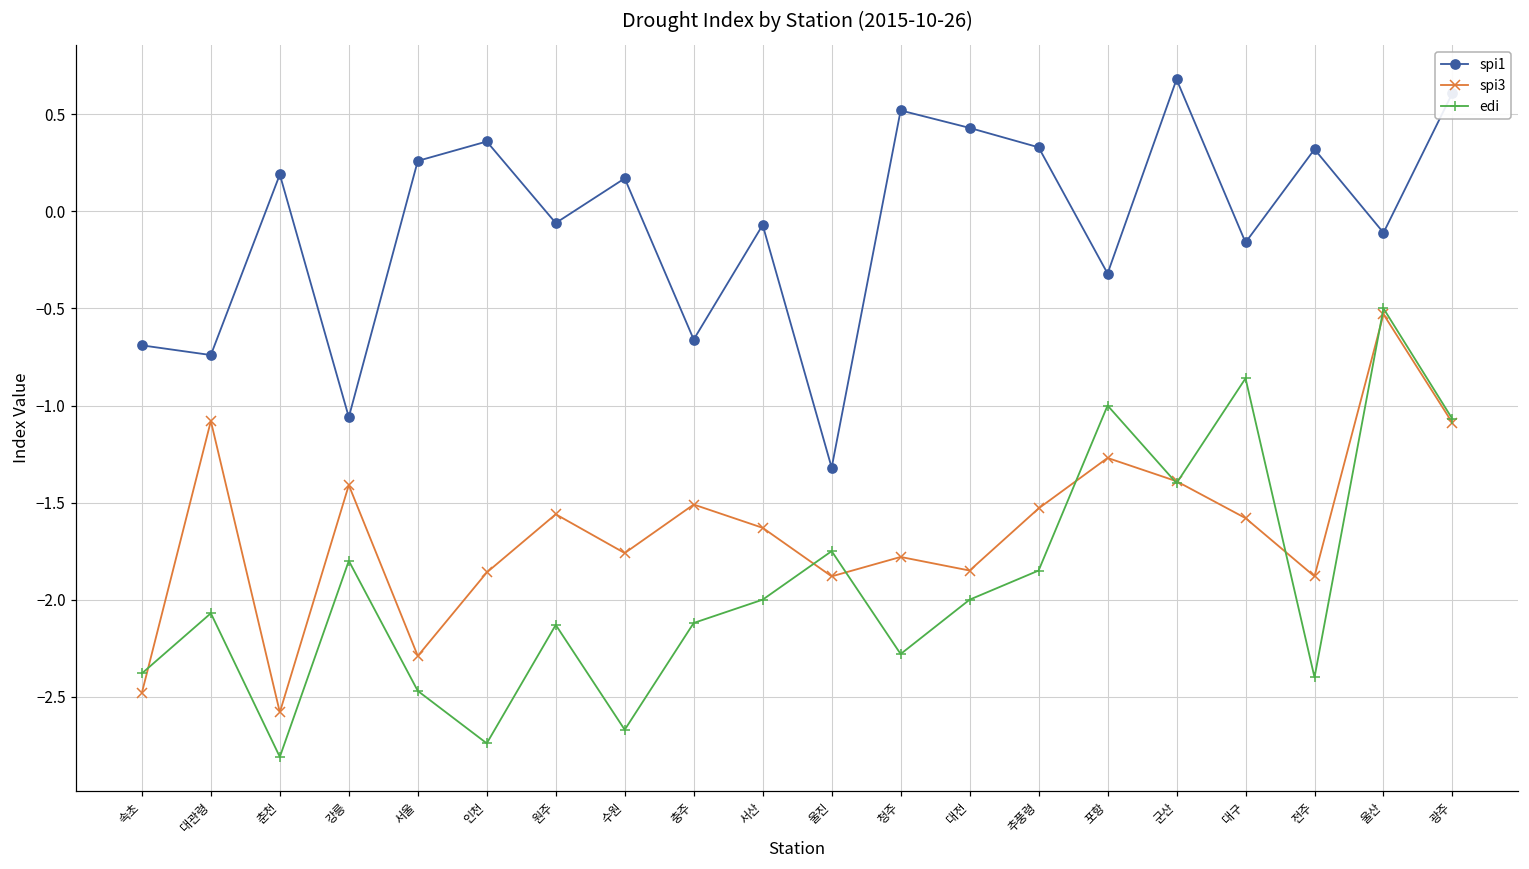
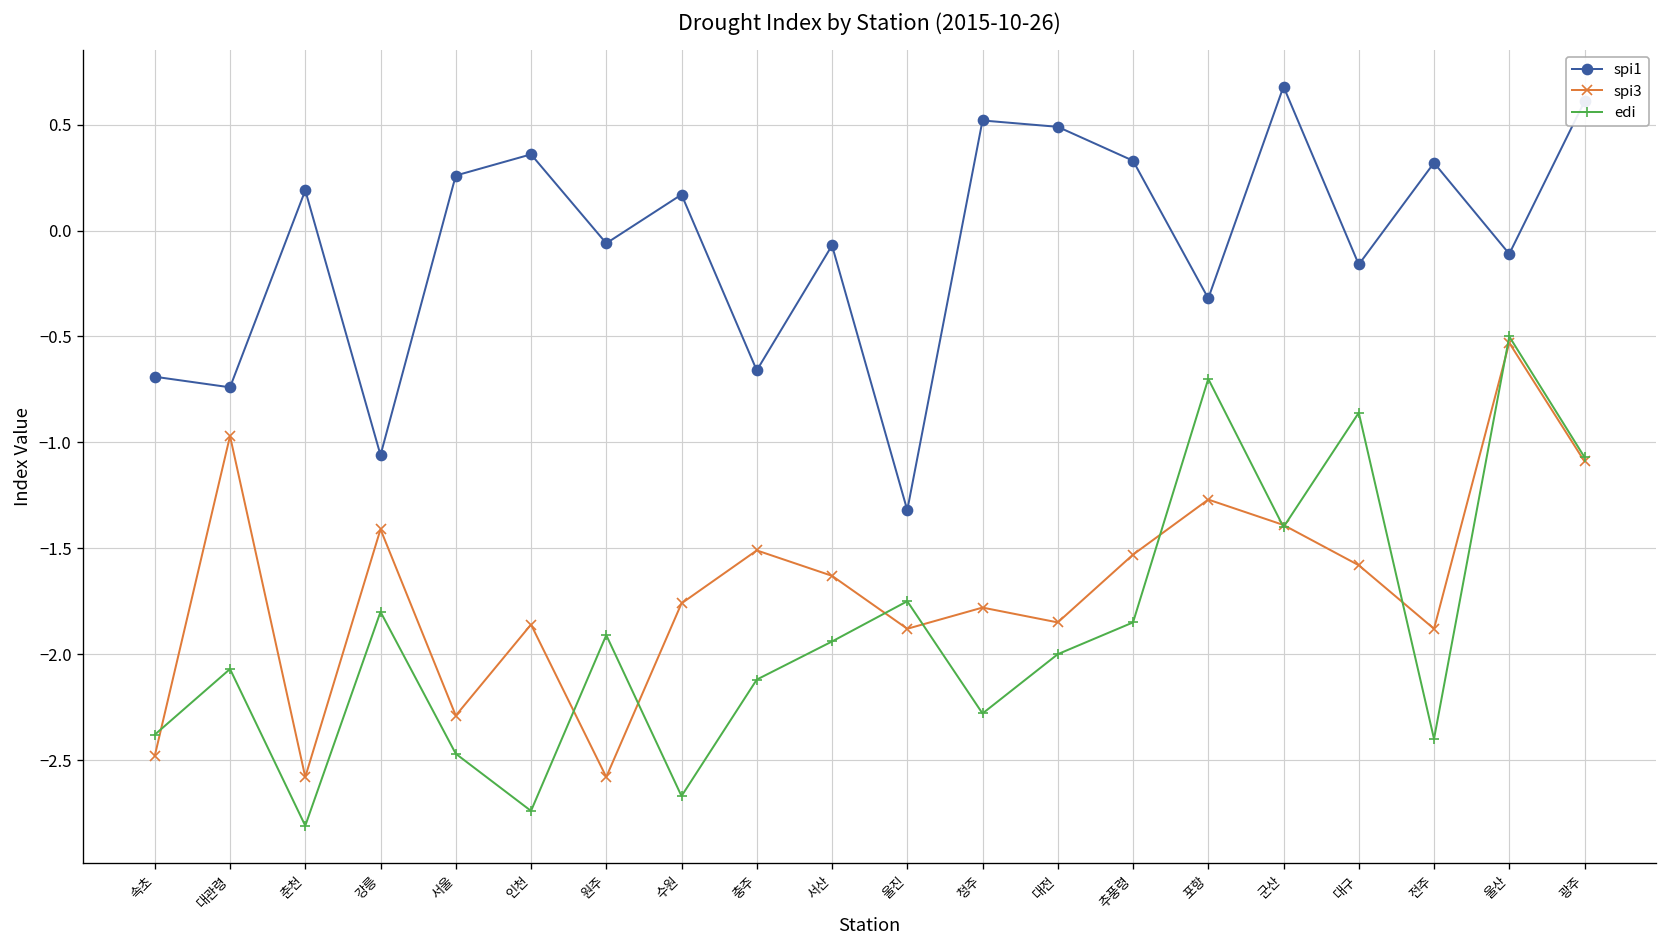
  {
    "spi1": {
      "속초": -0.69,
      "대관령": -0.74,
      "춘천": 0.19,
      "강릉": -1.06,
      "서울": 0.26,
      "인천": 0.36,
      "원주": -0.06,
      "수원": 0.17,
      "충주": -0.66,
      "서산": -0.07,
      "울진": -1.32,
      "청주": 0.52,
-     "대전": 0.43,
+     "대전": 0.49,
      "추풍령": 0.33,
      "포항": -0.32,
      "군산": 0.68,
      "대구": -0.16,
      "전주": 0.32,
      "울산": -0.11
    },
    "spi3": {
      "속초": -2.48,
-     "대관령": -1.08,
+     "대관령": -0.97,
      "춘천": -2.58,
      "강릉": -1.41,
      "서울": -2.29,
      "인천": -1.86,
-     "원주": -1.56,
+     "원주": -2.58,
      "수원": -1.76,
      "충주": -1.51,
      "서산": -1.63,
      "울진": -1.88,
      "청주": -1.78,
      "대전": -1.85,
      "추풍령": -1.53,
      "포항": -1.27,
      "대구": -1.58,
      "전주": -1.88,
      "울산": -0.53,
      "광주": -1.09
    },
    "edi": {
      "속초": -2.38,
      "대관령": -2.07,
      "춘천": -2.81,
      "강릉": -1.80,
      "서울": -2.47,
      "인천": -2.74,
-     "원주": -2.13,
+     "원주": -1.91,
      "수원": -2.67,
      "충주": -2.12,
-     "서산": -2.00,
+     "서산": -1.94,
      "울진": -1.75,
      "청주": -2.28,
      "대전": -2.00,
      "추풍령": -1.85,
-     "포항": -1.0,
+     "포항": -0.7,
      "대구": -0.86,
      "전주": -2.40,
      "울산": -0.50,
      "광주": -1.07
    }
  }
